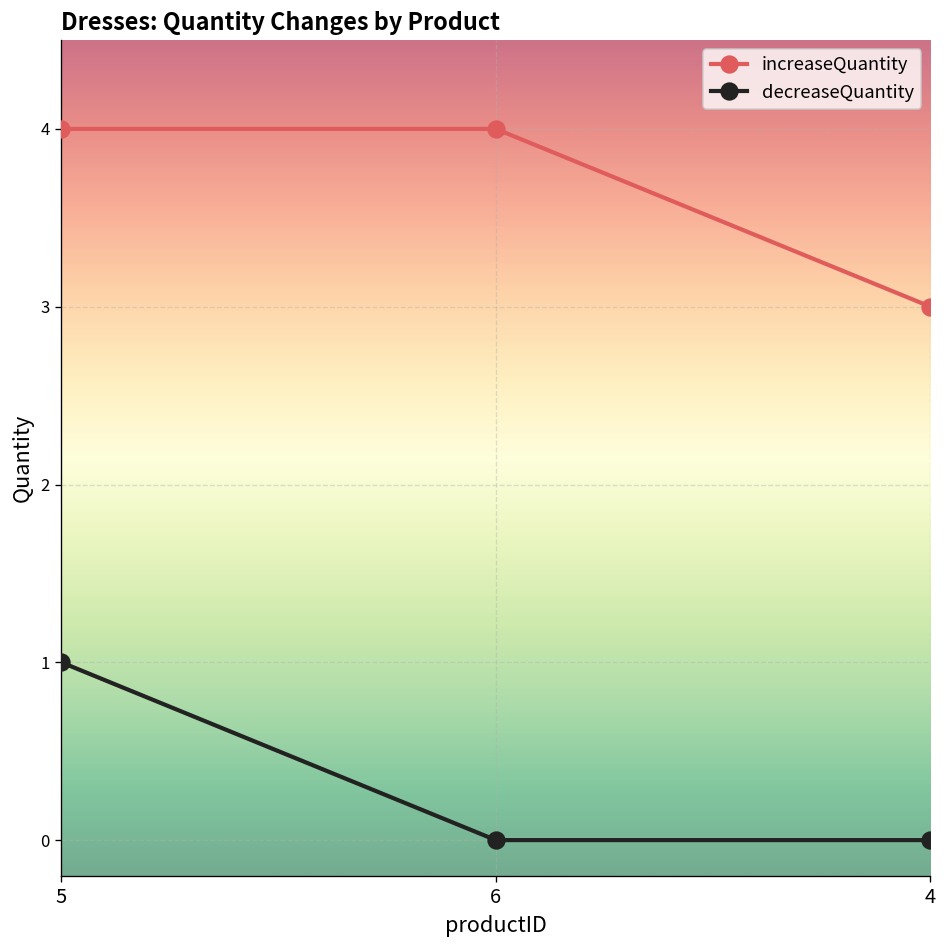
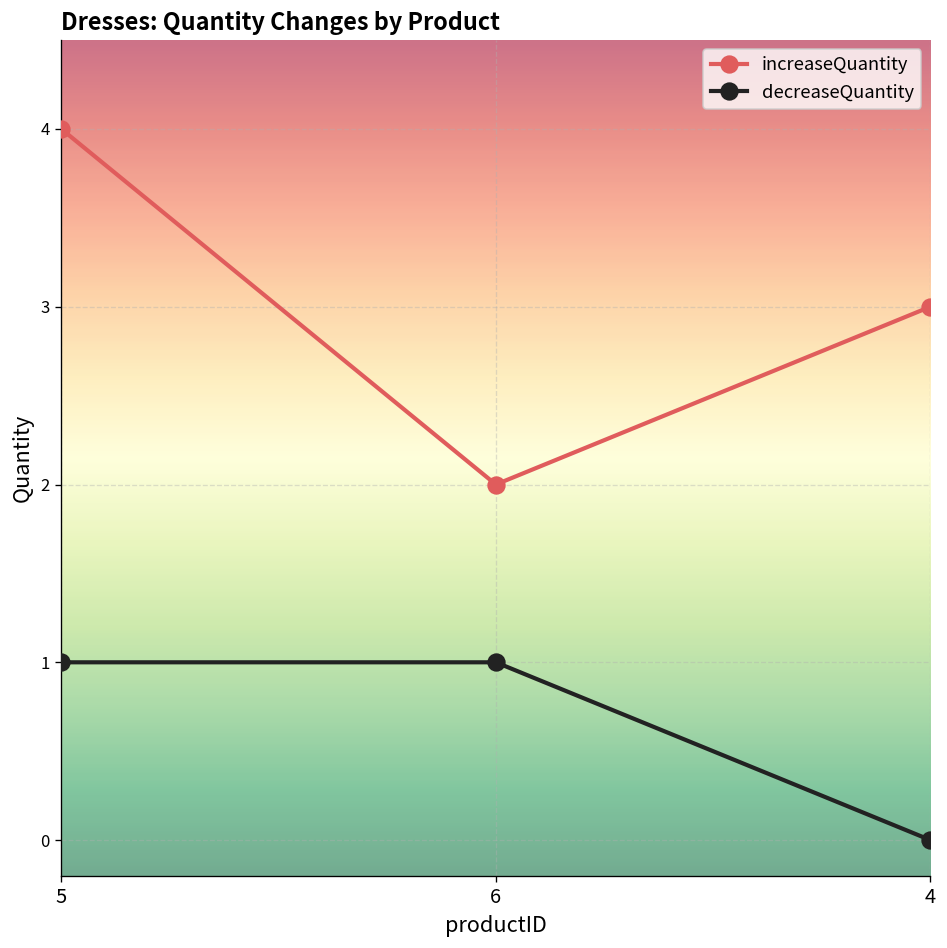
  {
    "increaseQuantity": {
      "5": 4,
-     "6": 4,
+     "6": 2,
      "4": 3
    },
    "decreaseQuantity": {
      "5": 1,
-     "6": 0,
+     "6": 1,
      "4": 0
    }
  }
